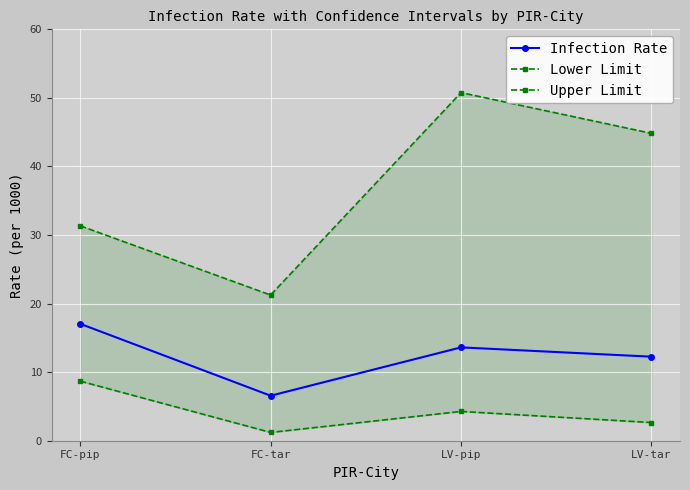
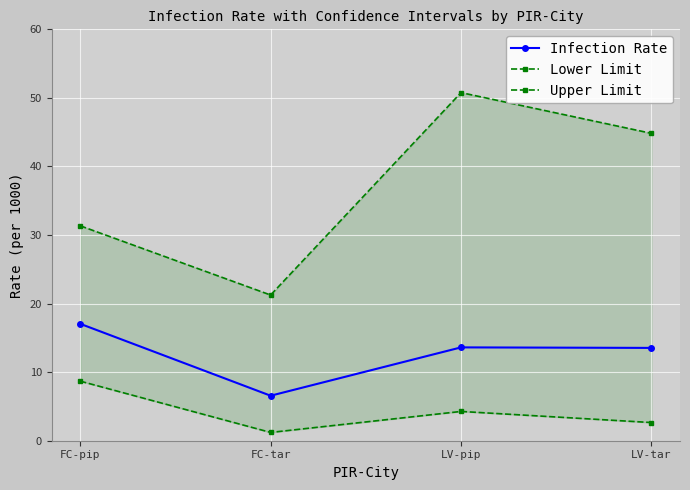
  {
    "Infection Rate": {
      "FC-pip": 17,
      "FC-tar": 7,
      "LV-pip": 14,
-     "LV-tar": 12
+     "LV-tar": 14
    }
  }
